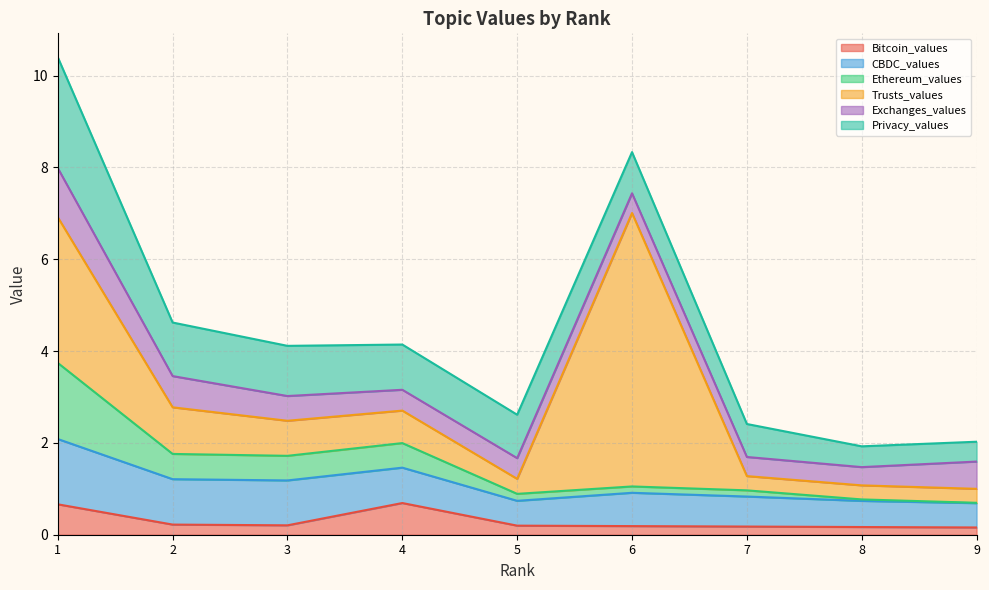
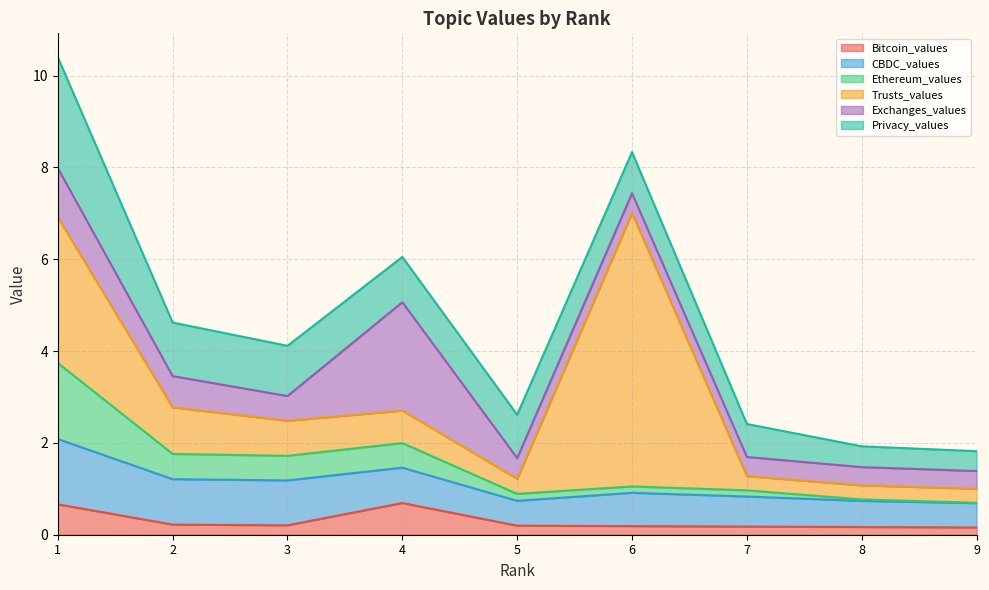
  {
    "Bitcoin_values": {
      "1": 0.7,
      "2": 0.2,
      "3": 0.2,
      "4": 0.7,
      "5": 0.2,
      "6": 0.2,
      "7": 0.2,
      "8": 0.2,
      "9": 0.2
    },
    "CBDC_values": {
      "1": 1.4,
      "2": 1.0,
      "3": 1.0,
      "4": 0.8,
      "5": 0.5,
      "6": 0.7,
      "7": 0.7
    },
    "Trusts_values": {
      "1": 3.2,
      "2": 1.0,
      "3": 0.8,
      "4": 0.7,
      "5": 0.3,
      "6": 6.0,
      "7": 0.3,
      "8": 0.3,
      "9": 0.3
    },
    "Exchanges_values": {
      "1": 1.1,
      "2": 0.7,
      "3": 0.5,
-     "4": 0.5,
+     "4": 2.4,
      "5": 0.5,
      "6": 0.4,
      "7": 0.4,
      "8": 0.4,
-     "9": 0.6
+     "9": 0.4
    }
  }
